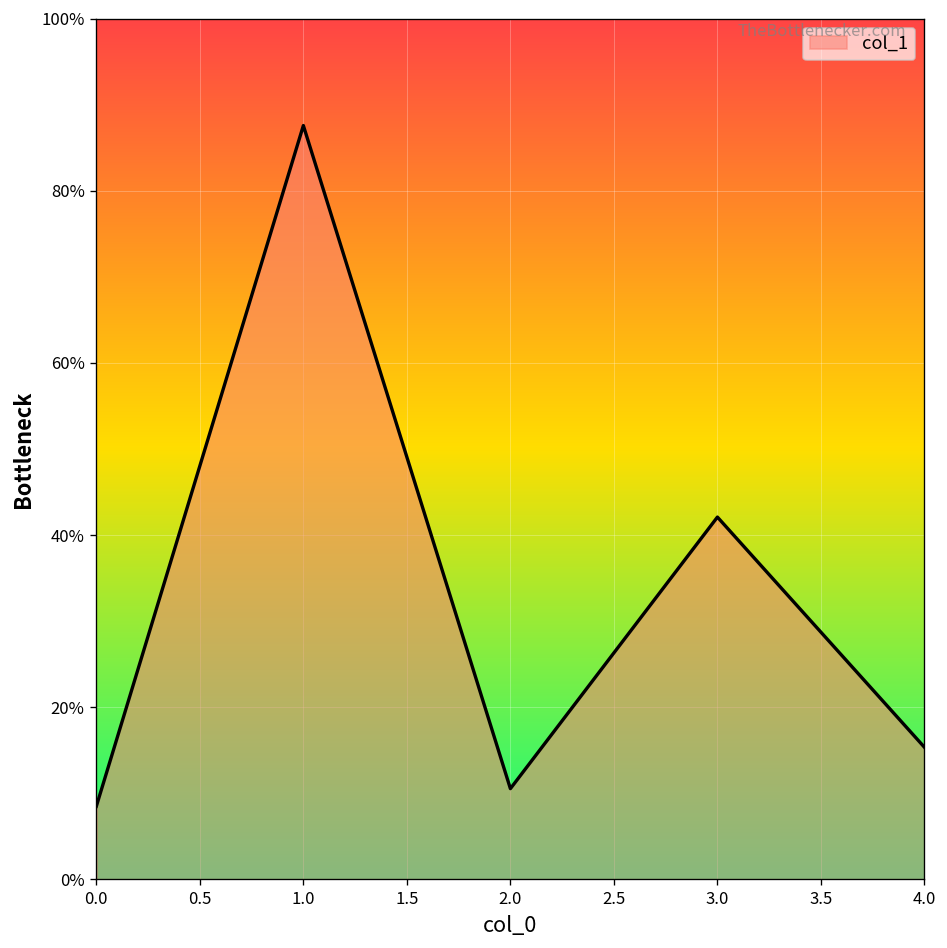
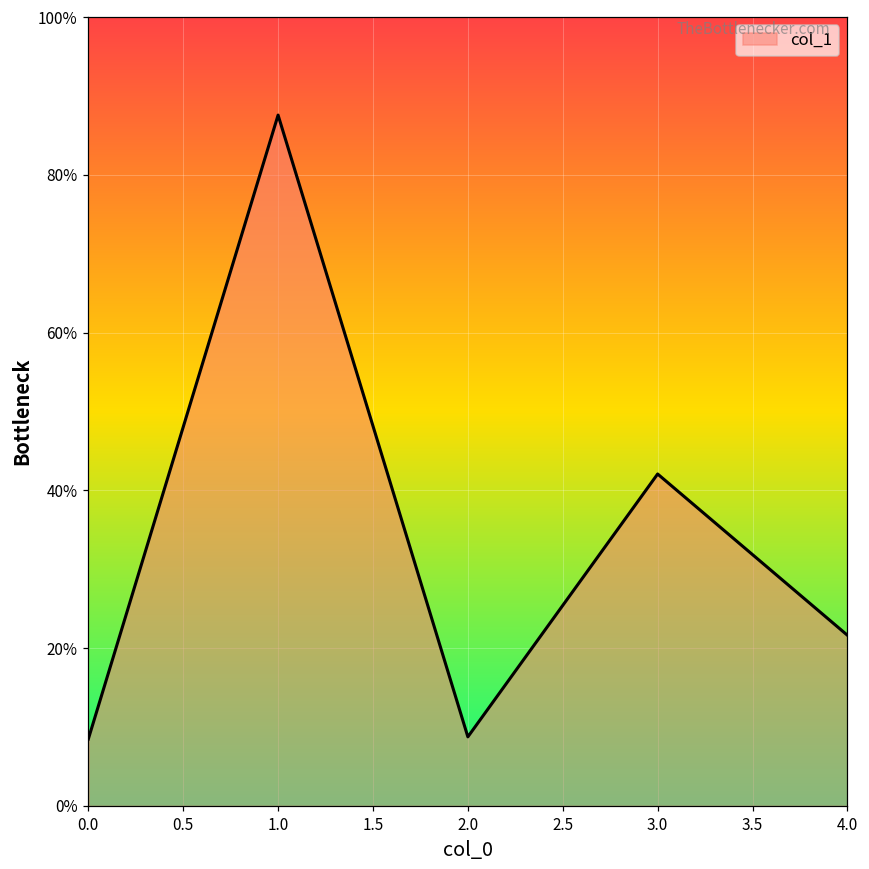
  {
    "0.0": "8%",
    "1.0": "88%",
-   "2.0": "11%",
+   "2.0": "9%",
    "3.0": "42%",
-   "4.0": "15%"
+   "4.0": "22%"
  }
